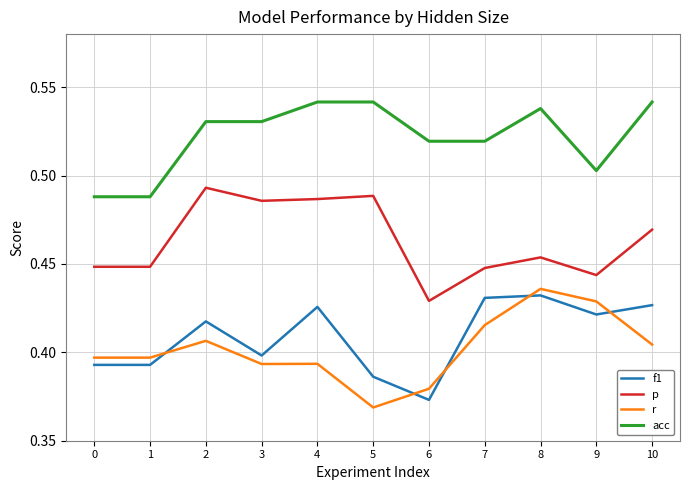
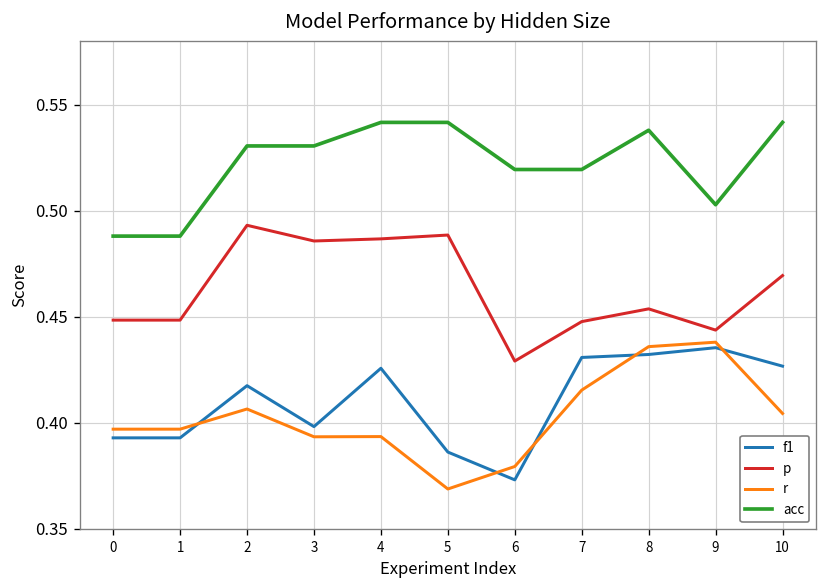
  {
    "f1": {
      "0": 0.393,
      "1": 0.393,
      "2": 0.418,
      "3": 0.398,
      "4": 0.426,
      "5": 0.386,
      "6": 0.373,
      "7": 0.431,
      "8": 0.432,
-     "9": 0.421,
+     "9": 0.435,
      "10": 0.427
    },
    "p": {
      "0": 0.448,
      "1": 0.448,
      "2": 0.493,
      "3": 0.486,
      "4": 0.487,
      "5": 0.489,
      "6": 0.429,
      "7": 0.448,
      "8": 0.454,
      "9": 0.444,
      "10": 0.469
    },
    "r": {
      "0": 0.397,
      "1": 0.397,
      "2": 0.407,
      "3": 0.393,
      "4": 0.394,
      "5": 0.369,
      "6": 0.379,
      "7": 0.415,
      "8": 0.436,
-     "9": 0.429,
+     "9": 0.438,
      "10": 0.404
    },
    "acc": {
      "0": 0.488,
      "1": 0.488,
      "2": 0.531,
      "3": 0.531,
      "4": 0.542,
      "5": 0.542,
      "6": 0.519,
      "7": 0.519,
      "8": 0.538,
      "9": 0.503,
      "10": 0.542
    }
  }
